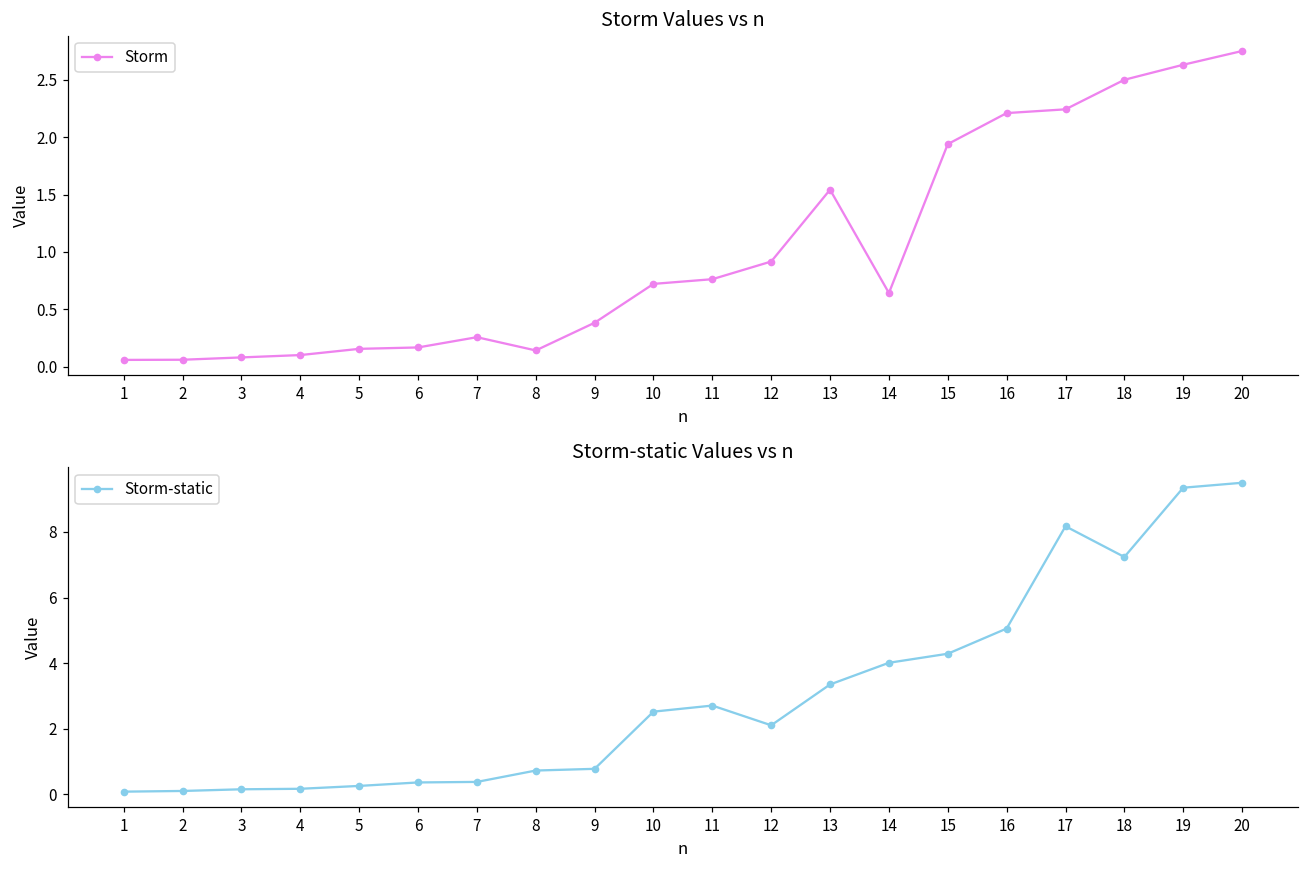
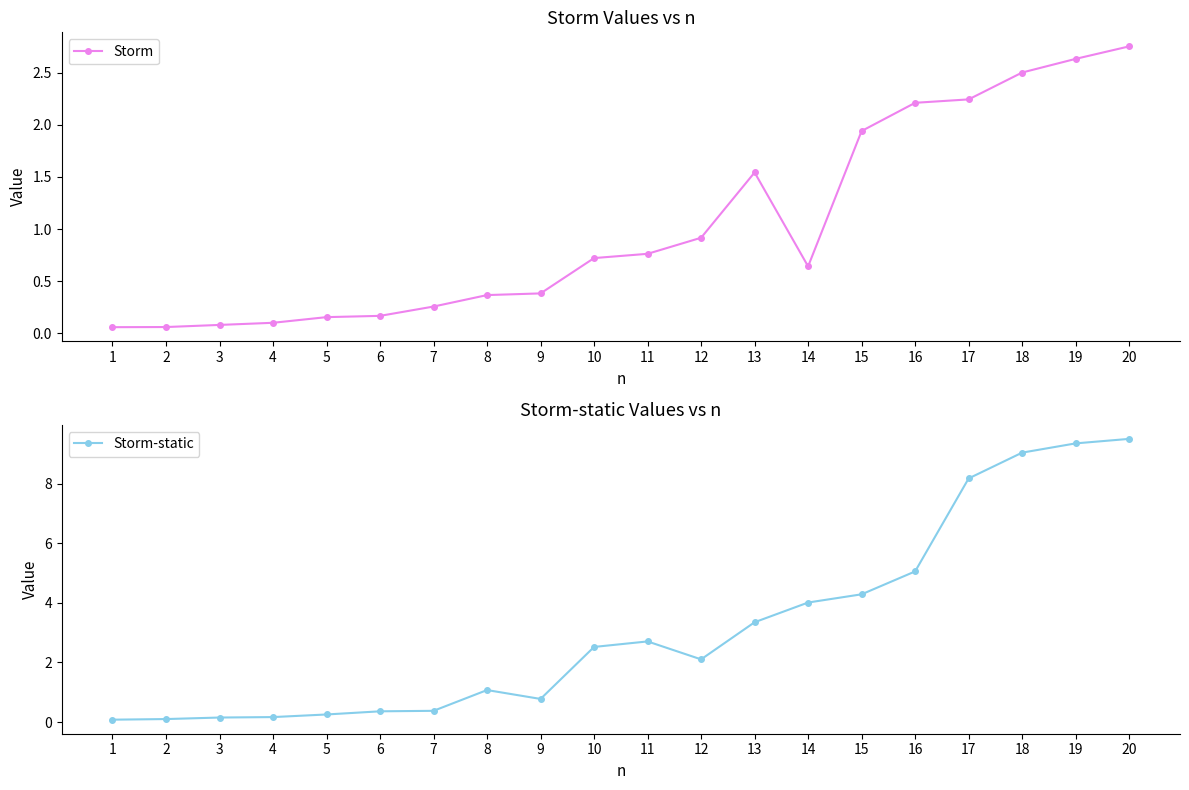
  {
    "Storm Values vs n": {
      "1": 0.06,
      "2": 0.06,
      "3": 0.08,
      "4": 0.10,
      "5": 0.15,
      "6": 0.17,
      "7": 0.26,
-     "8": 0.14,
+     "8": 0.37,
      "9": 0.38,
      "10": 0.72,
      "11": 0.76,
      "12": 0.92,
      "13": 1.54,
      "14": 0.64,
      "15": 1.94,
      "16": 2.21,
      "17": 2.24,
      "18": 2.50,
      "19": 2.63,
      "20": 2.75
    },
    "Storm-static Values vs n": {
      "1": 0.1,
      "2": 0.1,
      "3": 0.2,
      "4": 0.2,
      "5": 0.3,
      "6": 0.4,
      "7": 0.4,
-     "8": 0.7,
+     "8": 1.1,
      "9": 0.8,
      "10": 2.5,
      "11": 2.7,
      "12": 2.1,
      "13": 3.3,
      "14": 4.0,
      "15": 4.3,
      "16": 5.1,
      "17": 8.2,
-     "18": 7.2,
+     "18": 9.0,
      "19": 9.3,
      "20": 9.5
    }
  }
